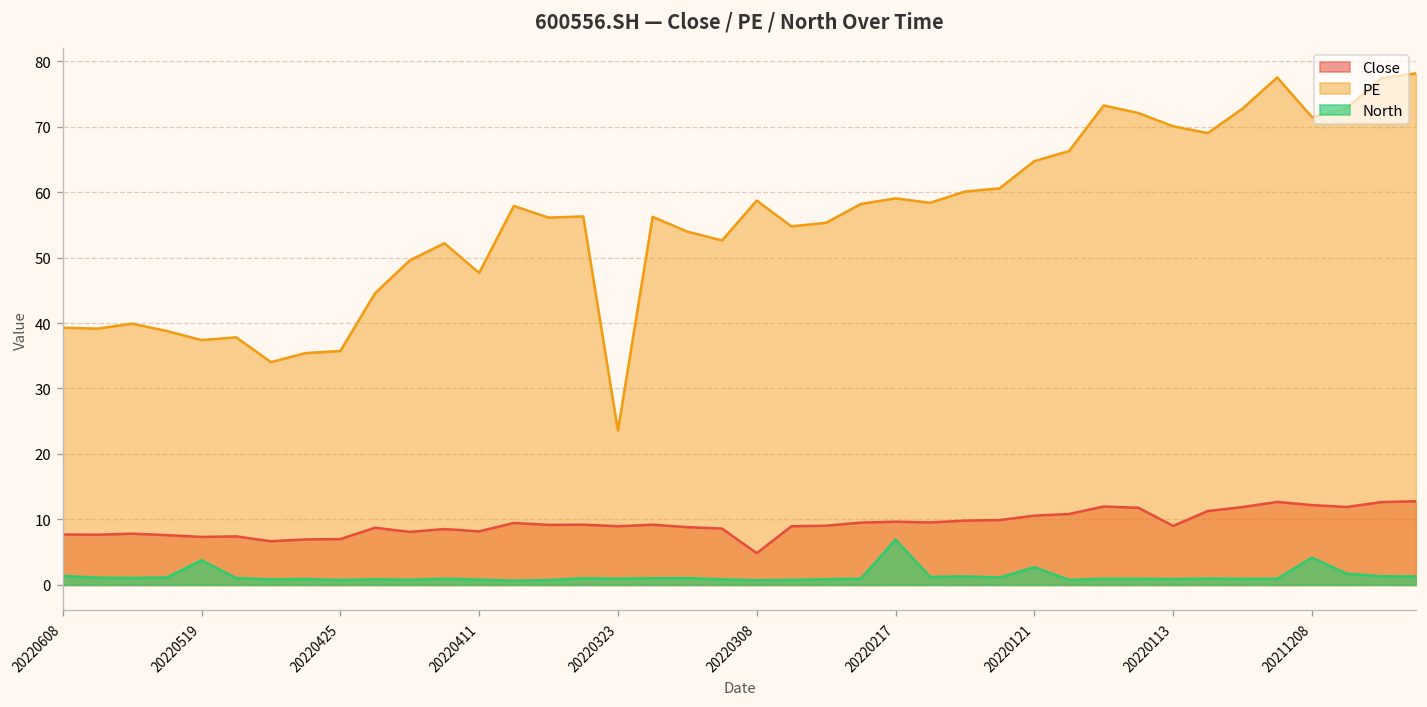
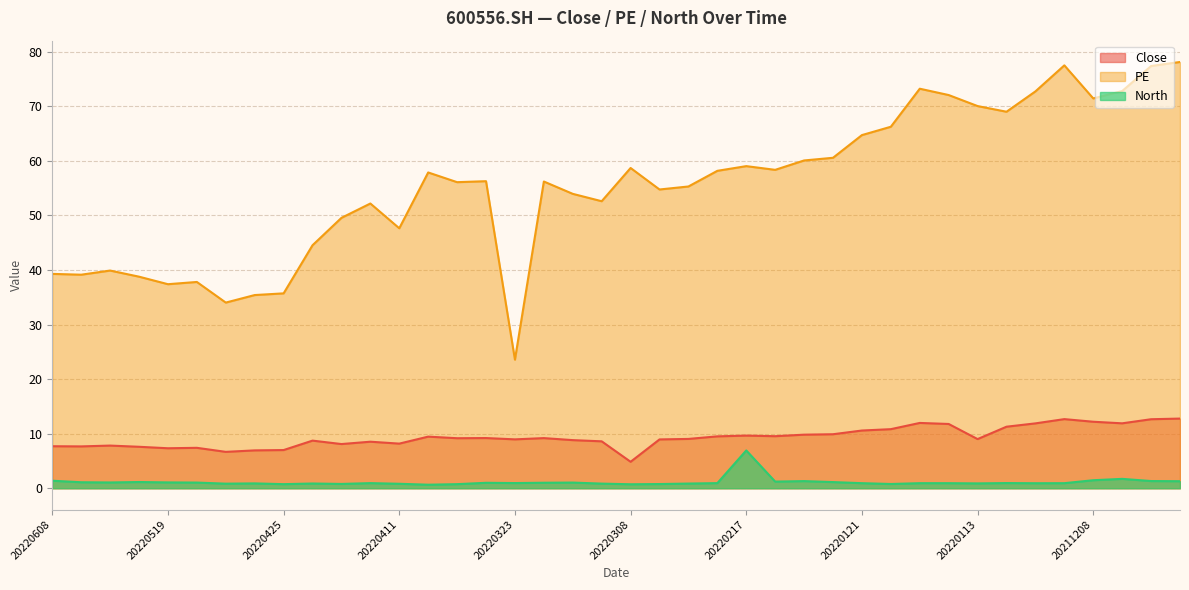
  {
    "Close": {
      "20220608": 8,
      "20220519": 7,
      "20220425": 7,
      "20220411": 8,
      "20220323": 9,
      "20220308": 5,
      "20220217": 10,
      "20220121": 11,
      "20220113": 9,
      "20211208": 12
    },
    "PE": {
      "20220608": 39,
      "20220519": 37,
      "20220425": 36,
      "20220411": 48,
      "20220323": 24,
      "20220308": 59,
      "20220217": 59,
      "20220121": 65,
      "20220113": 70,
      "20211208": 71
    },
    "North": {
      "20220608": 1,
-     "20220519": 4,
+     "20220519": 1,
      "20220425": 1,
      "20220411": 1,
      "20220323": 1,
      "20220308": 1,
      "20220217": 7,
-     "20220121": 3,
+     "20220121": 1,
      "20220113": 1,
-     "20211208": 4
+     "20211208": 1
    }
  }
